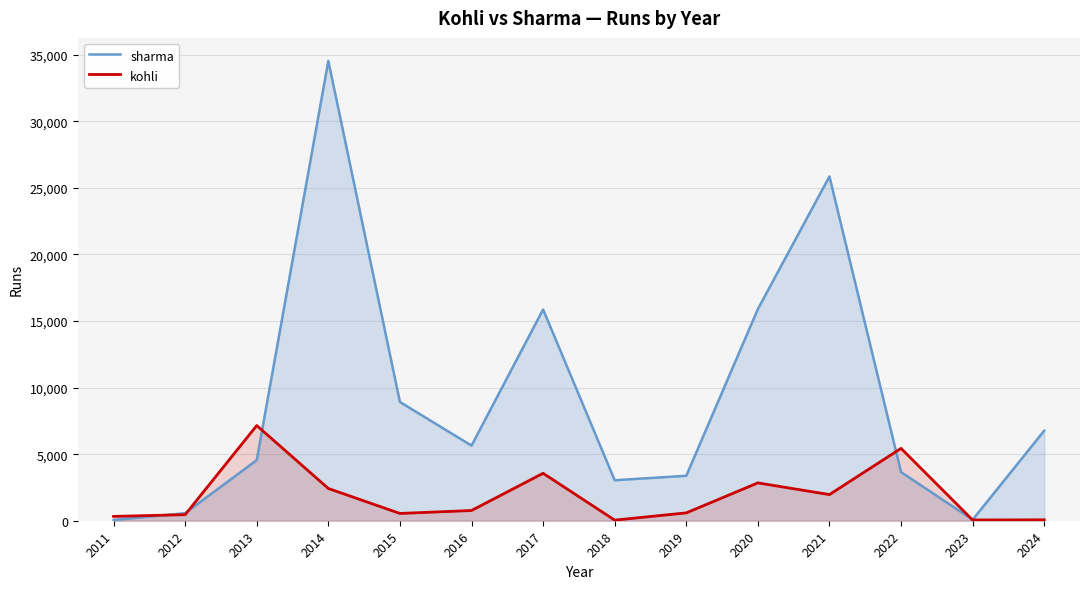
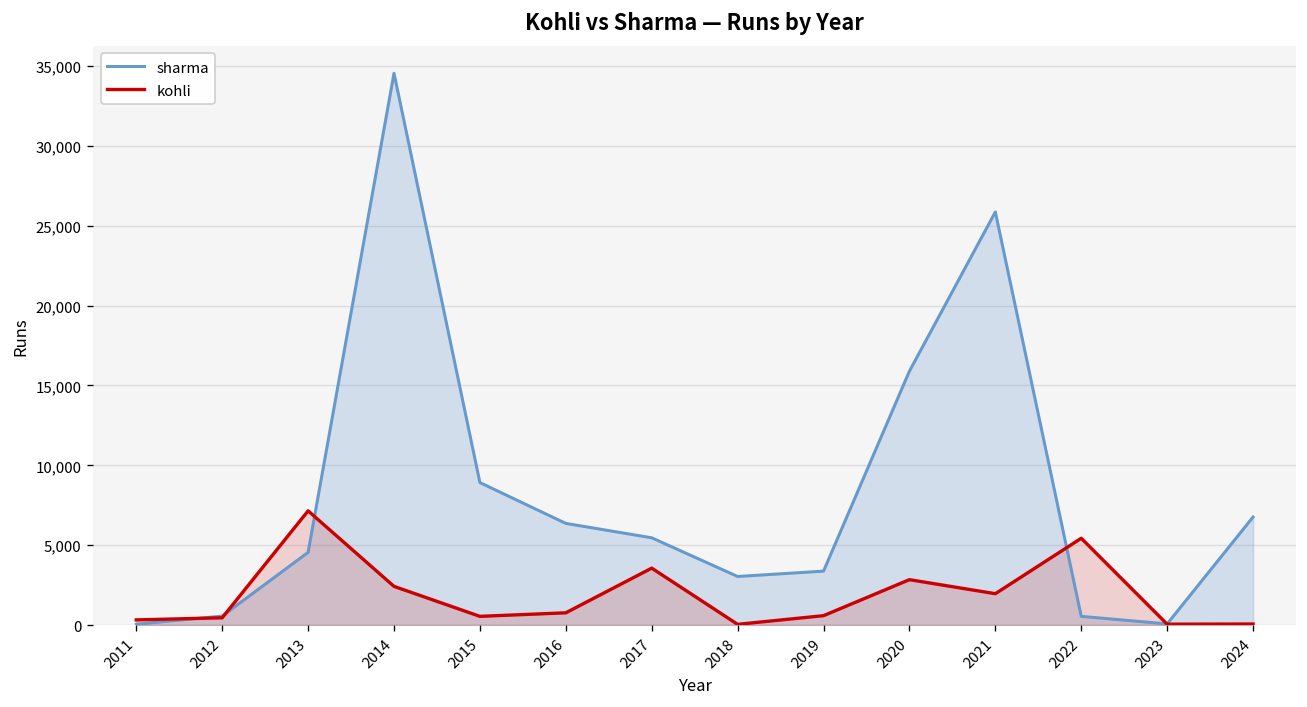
  {
    "sharma": {
      "2011": "100",
      "2013": "4,600",
      "2014": "34,500",
      "2015": "8,900",
-     "2016": "5,600",
-     "2017": "15,900",
+     "2016": "6,400",
+     "2017": "5,500",
      "2018": "3,000",
      "2019": "3,400",
      "2020": "15,900",
      "2021": "25,900",
-     "2022": "3,700",
+     "2022": "500",
      "2024": "6,800"
    },
    "kohli": {
      "2011": "300",
      "2013": "7,200",
      "2014": "2,400",
      "2015": "500",
      "2016": "800",
      "2017": "3,600",
      "2018": "0",
      "2019": "600",
      "2020": "2,800",
      "2021": "2,000",
      "2022": "5,400",
      "2024": "100"
    }
  }
